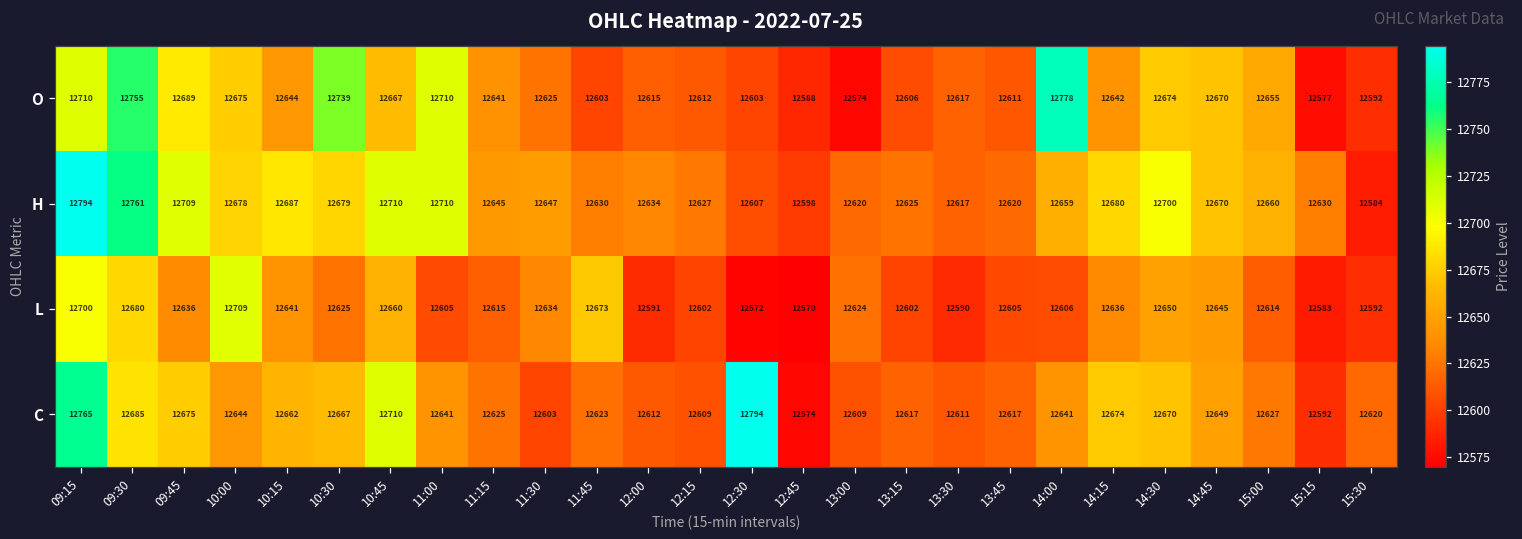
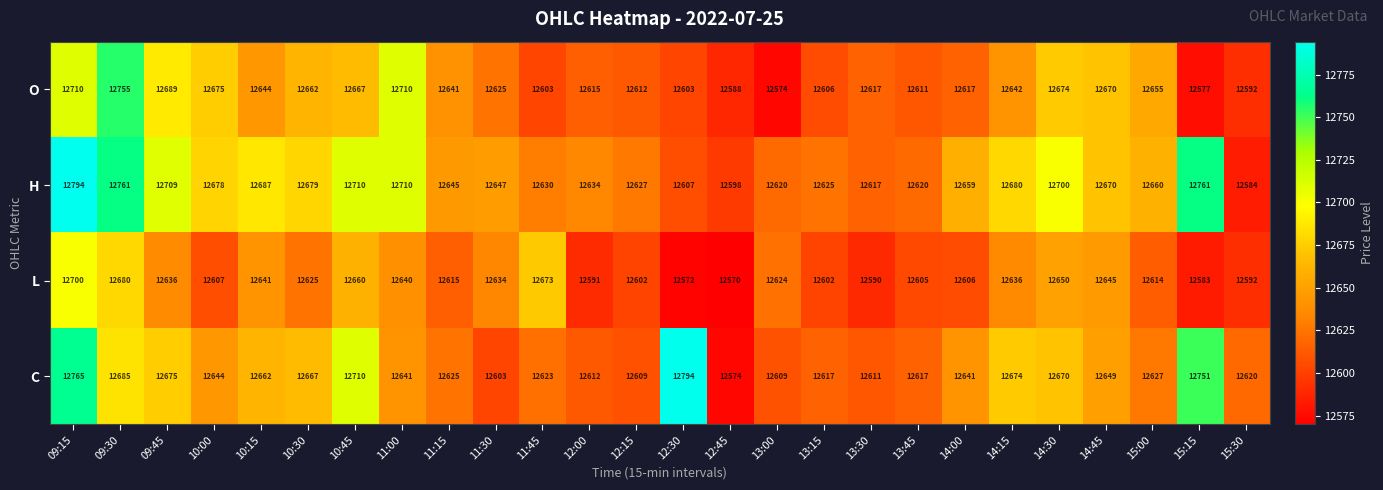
  {
    "O": {
      "09:15": 12710,
      "09:30": 12755,
      "09:45": 12689,
      "10:00": 12675,
      "10:15": 12644,
-     "10:30": 12739,
+     "10:30": 12662,
      "10:45": 12667,
      "11:00": 12710,
      "11:15": 12641,
      "11:30": 12625,
      "11:45": 12603,
      "12:00": 12615,
      "12:15": 12612,
      "12:30": 12603,
      "12:45": 12588,
      "13:00": 12574,
      "13:15": 12606,
      "13:30": 12617,
      "13:45": 12611,
-     "14:00": 12778,
+     "14:00": 12617,
      "14:15": 12642,
      "14:30": 12674,
      "14:45": 12670,
      "15:00": 12655,
      "15:15": 12577,
      "15:30": 12592
    },
    "H": {
      "09:15": 12794,
      "09:30": 12761,
      "09:45": 12709,
      "10:00": 12678,
      "10:15": 12687,
      "10:30": 12679,
      "10:45": 12710,
      "11:00": 12710,
      "11:15": 12645,
      "11:30": 12647,
      "11:45": 12630,
      "12:00": 12634,
      "12:15": 12627,
      "12:30": 12607,
      "12:45": 12598,
      "13:00": 12620,
      "13:15": 12625,
      "13:30": 12617,
      "13:45": 12620,
      "14:00": 12659,
      "14:15": 12680,
      "14:30": 12700,
      "14:45": 12670,
      "15:00": 12660,
-     "15:15": 12630,
+     "15:15": 12761,
      "15:30": 12584
    },
    "L": {
      "09:15": 12700,
      "09:30": 12680,
      "09:45": 12636,
-     "10:00": 12709,
+     "10:00": 12607,
      "10:15": 12641,
      "10:30": 12625,
      "10:45": 12660,
-     "11:00": 12605,
+     "11:00": 12640,
      "11:15": 12615,
      "11:30": 12634,
      "11:45": 12673,
      "12:00": 12591,
      "12:15": 12602,
      "12:30": 12572,
      "12:45": 12570,
      "13:00": 12624,
      "13:15": 12602,
      "13:30": 12590,
      "13:45": 12605,
      "14:00": 12606,
      "14:15": 12636,
      "14:30": 12650,
      "14:45": 12645,
      "15:00": 12614,
      "15:15": 12583,
      "15:30": 12592
    },
    "C": {
      "09:15": 12765,
      "09:30": 12685,
      "09:45": 12675,
      "10:00": 12644,
      "10:15": 12662,
      "10:30": 12667,
      "10:45": 12710,
      "11:00": 12641,
      "11:15": 12625,
      "11:30": 12603,
      "11:45": 12623,
      "12:00": 12612,
      "12:15": 12609,
      "12:30": 12794,
      "12:45": 12574,
      "13:00": 12609,
      "13:15": 12617,
      "13:30": 12611,
      "13:45": 12617,
      "14:00": 12641,
      "14:15": 12674,
      "14:30": 12670,
      "14:45": 12649,
      "15:00": 12627,
-     "15:15": 12592,
+     "15:15": 12751,
      "15:30": 12620
    }
  }
